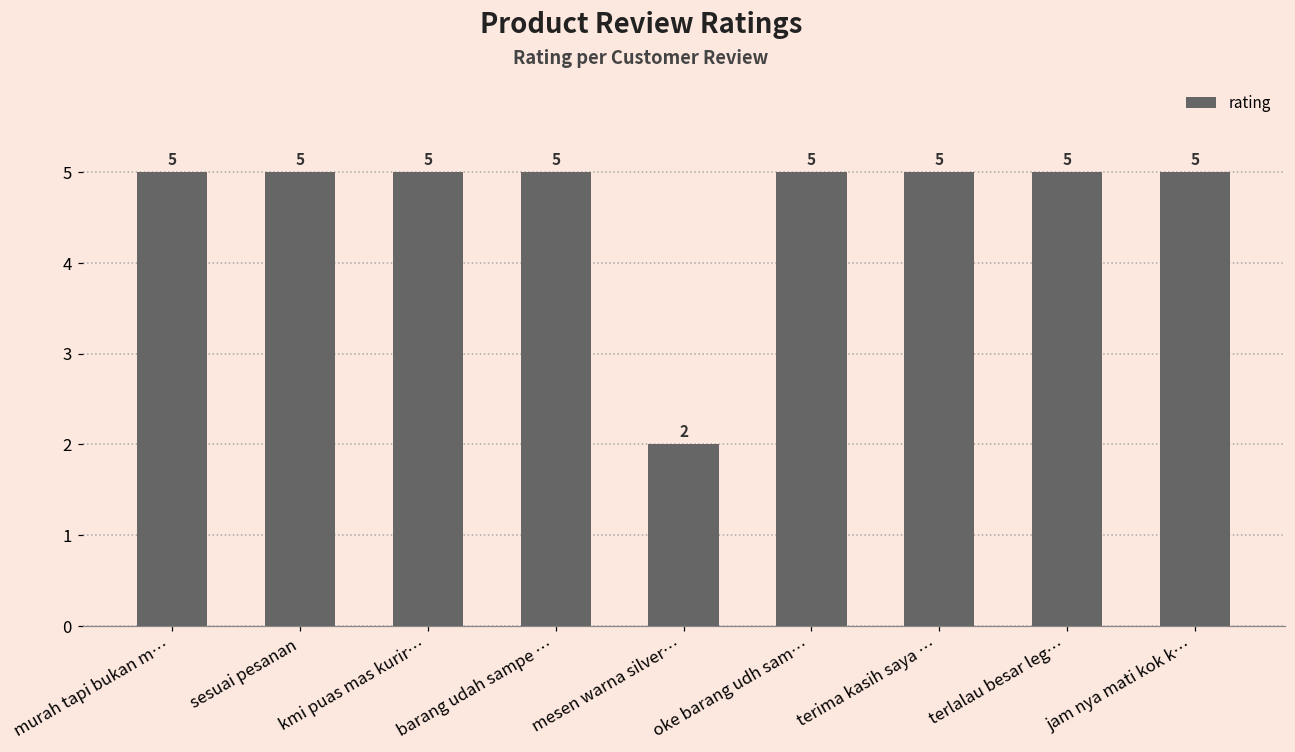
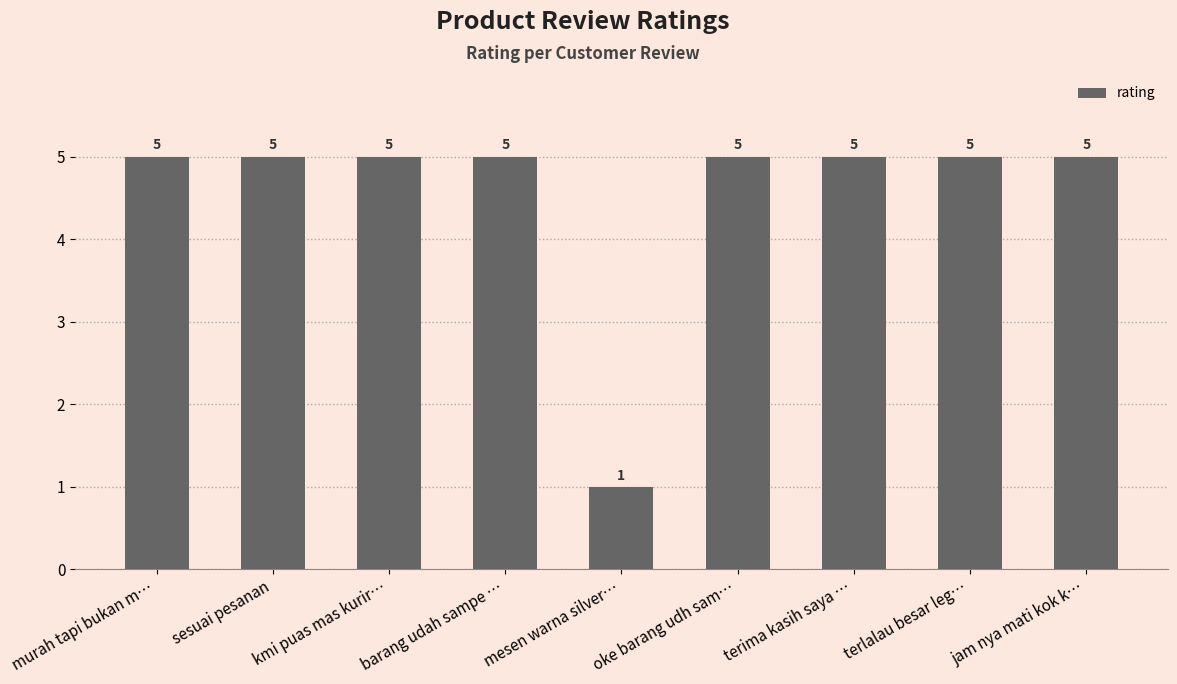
  {
    "murah tapi bukan m…": 5,
    "sesuai pesanan": 5,
    "kmi puas mas kurir…": 5,
    "barang udah sampe …": 5,
-   "mesen warna silver…": 2,
+   "mesen warna silver…": 1,
    "oke barang udh sam…": 5,
    "terima kasih saya …": 5,
    "terlalau besar leg…": 5,
    "jam nya mati kok k…": 5
  }
